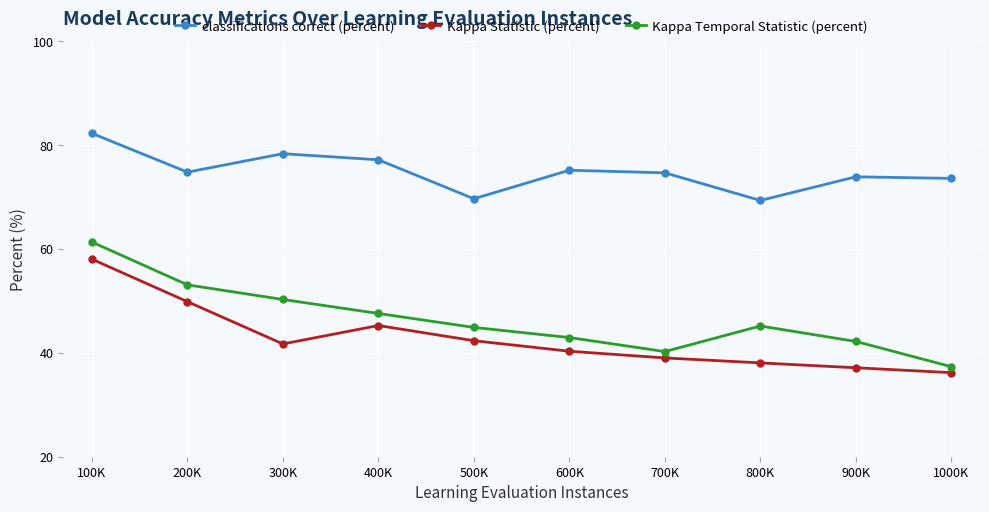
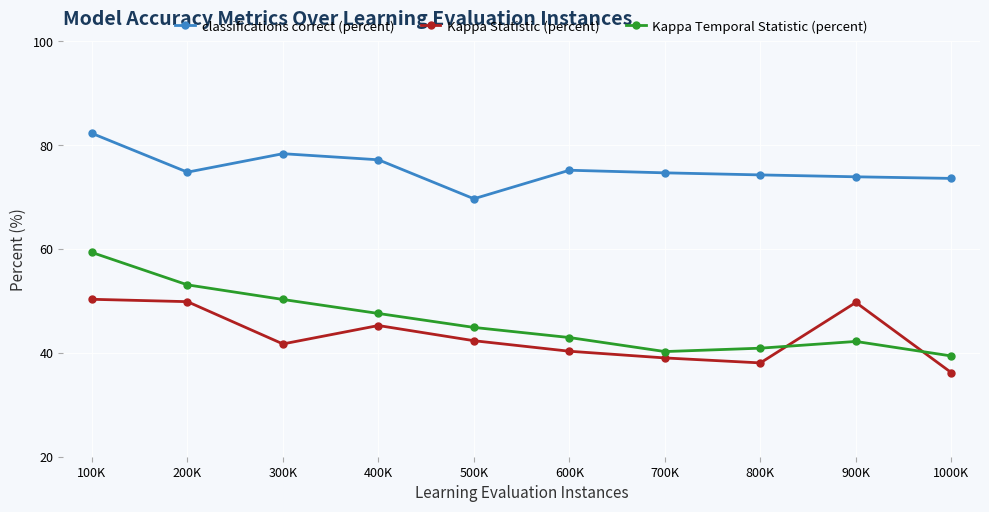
  {
    "classifications correct (percent)": {
      "100K": 82,
      "200K": 75,
      "300K": 78,
      "400K": 77,
      "500K": 70,
      "600K": 75,
      "700K": 75,
-     "800K": 69,
+     "800K": 74,
      "900K": 74,
      "1000K": 74
    },
    "Kappa Statistic (percent)": {
-     "100K": 58,
+     "100K": 50,
      "200K": 50,
      "300K": 42,
      "400K": 45,
      "500K": 42,
      "600K": 40,
      "700K": 39,
      "800K": 38,
-     "900K": 37,
+     "900K": 50,
      "1000K": 36
    },
    "Kappa Temporal Statistic (percent)": {
-     "100K": 61,
+     "100K": 59,
      "200K": 53,
      "300K": 50,
      "400K": 48,
      "500K": 45,
      "600K": 43,
      "700K": 40,
-     "800K": 45,
+     "800K": 41,
      "900K": 42,
-     "1000K": 37
+     "1000K": 39
    }
  }
